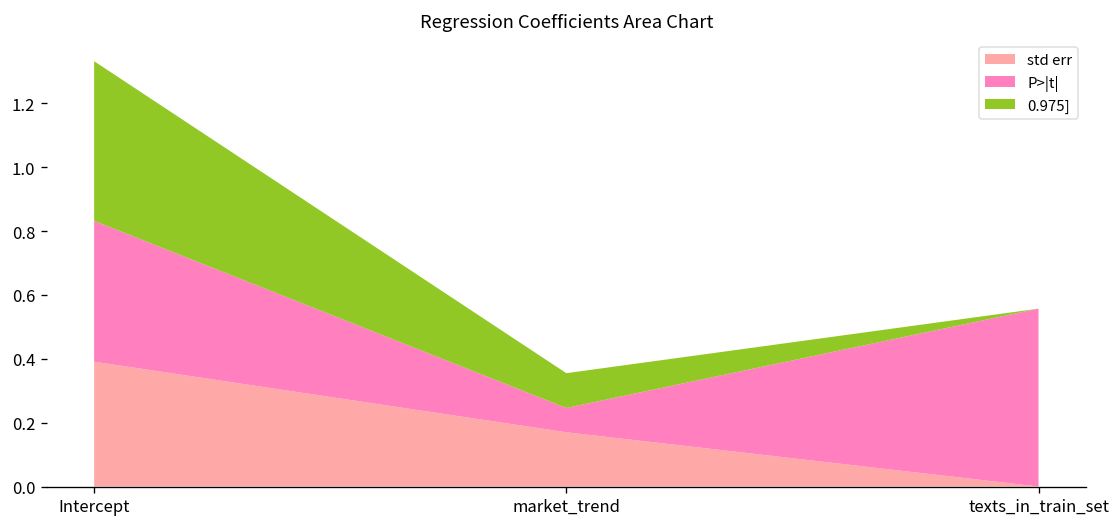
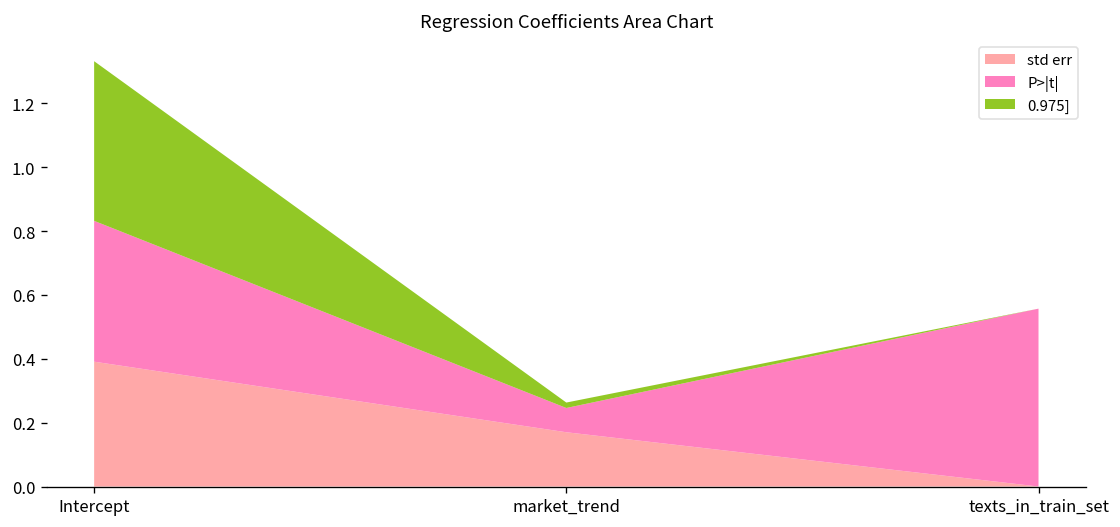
  {
    "P>|t|": {
      "Intercept": 0.44,
      "market_trend": 0.08
    },
    "0.975]": {
      "Intercept": 0.50,
-     "market_trend": 0.11
+     "market_trend": 0.02
    }
  }
